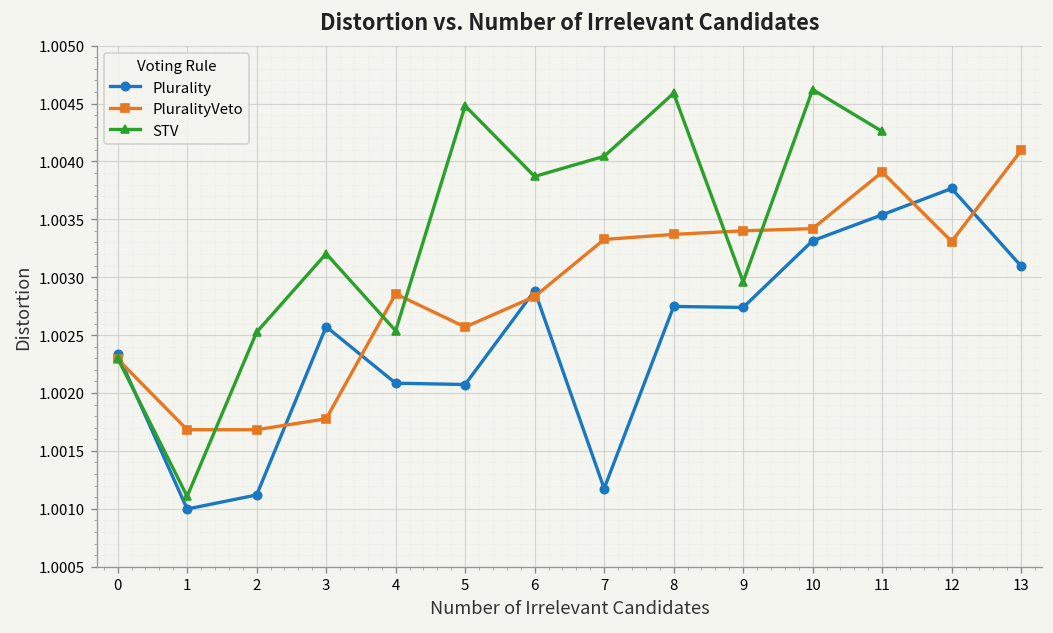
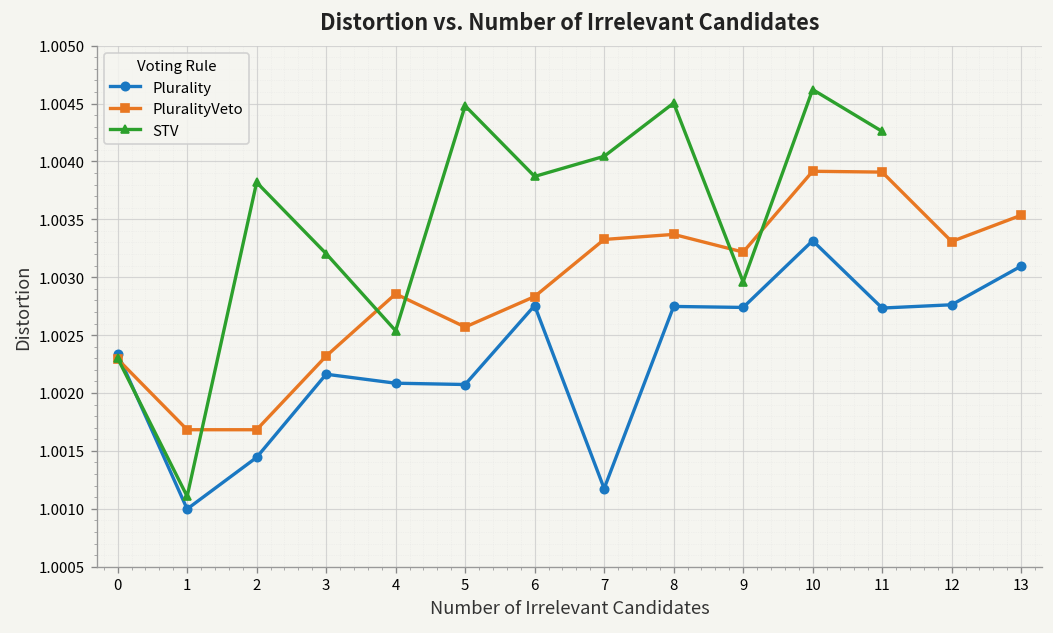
  {
    "Plurality": {
      "0": 1.0023,
      "1": 1.0010,
-     "2": 1.0011,
-     "3": 1.0026,
+     "2": 1.0014,
+     "3": 1.0022,
      "4": 1.0021,
      "5": 1.0021,
-     "6": 1.0029,
+     "6": 1.0028,
      "7": 1.0012,
      "8": 1.0027,
      "9": 1.0027,
      "10": 1.0033,
-     "11": 1.0035,
-     "12": 1.0038,
+     "11": 1.0027,
+     "12": 1.0028,
      "13": 1.0031
    },
    "PluralityVeto": {
      "1": 1.0017,
      "2": 1.0017,
-     "3": 1.0018,
+     "3": 1.0023,
      "4": 1.0029,
      "5": 1.0026,
      "6": 1.0028,
      "7": 1.0033,
      "8": 1.0034,
-     "9": 1.0034,
-     "10": 1.0034,
+     "9": 1.0032,
+     "10": 1.0039,
      "11": 1.0039,
      "12": 1.0033,
-     "13": 1.0041
+     "13": 1.0035
    },
    "STV": {
      "1": 1.0011,
-     "2": 1.0025,
+     "2": 1.0038,
      "3": 1.0032,
      "4": 1.0025,
      "5": 1.0045,
      "6": 1.0039,
      "7": 1.0040,
-     "8": 1.0046,
+     "8": 1.0045,
      "9": 1.0030,
      "10": 1.0046,
      "11": 1.0043
    }
  }
